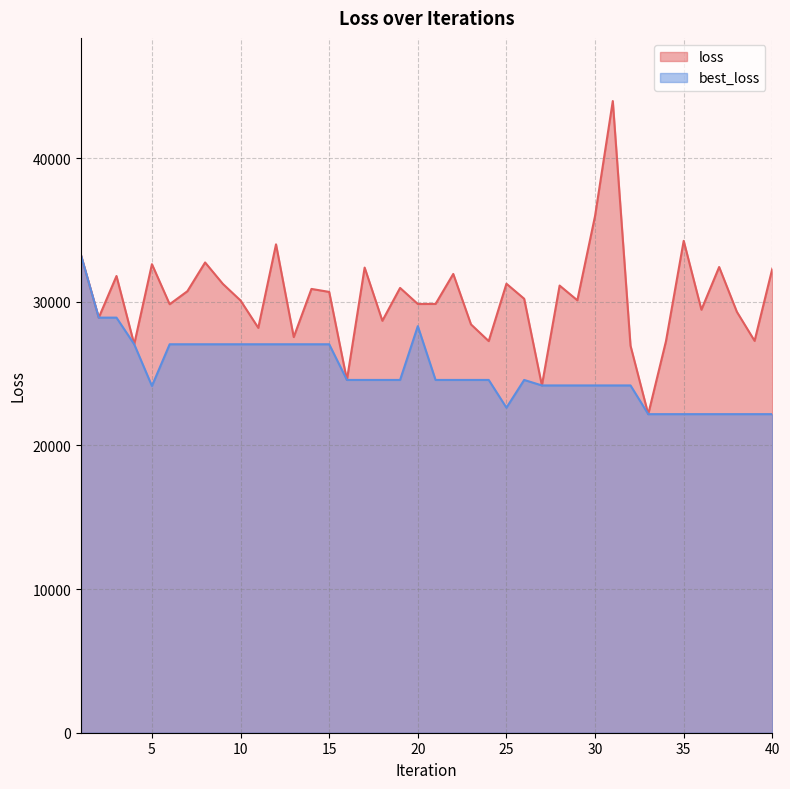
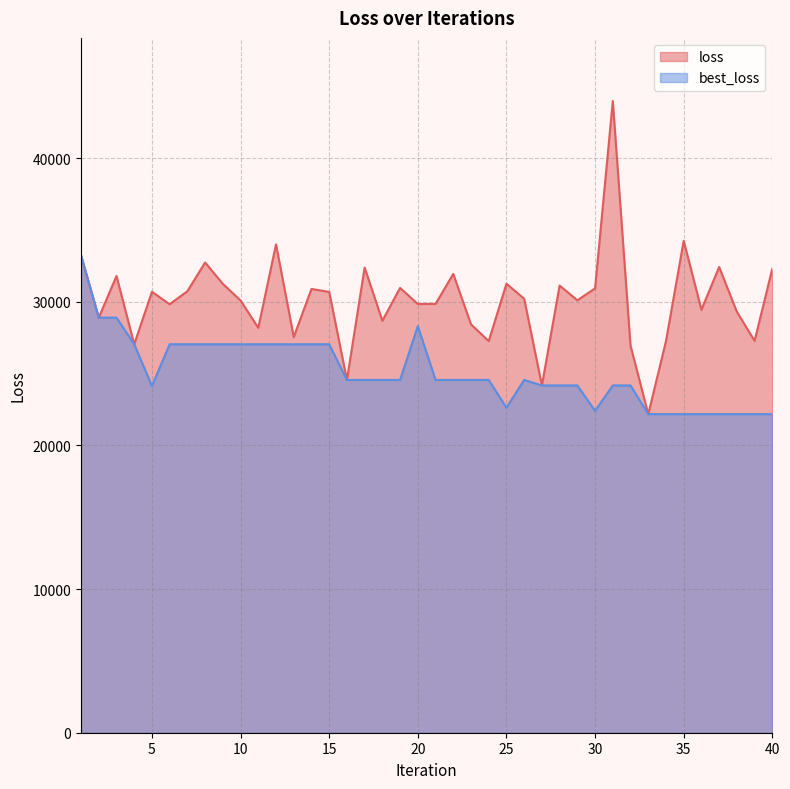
  {
    "loss": {
-     "5": 32600,
+     "5": 30700,
      "10": 30100,
      "15": 30700,
      "20": 29800,
      "25": 31300,
-     "30": 36000,
+     "30": 30900,
      "35": 34200,
      "40": 32300
    },
    "best_loss": {
      "5": 24100,
      "10": 27000,
      "15": 27000,
      "20": 28300,
      "25": 22600,
-     "30": 24200,
+     "30": 22400,
      "35": 22200,
      "40": 22200
    }
  }
